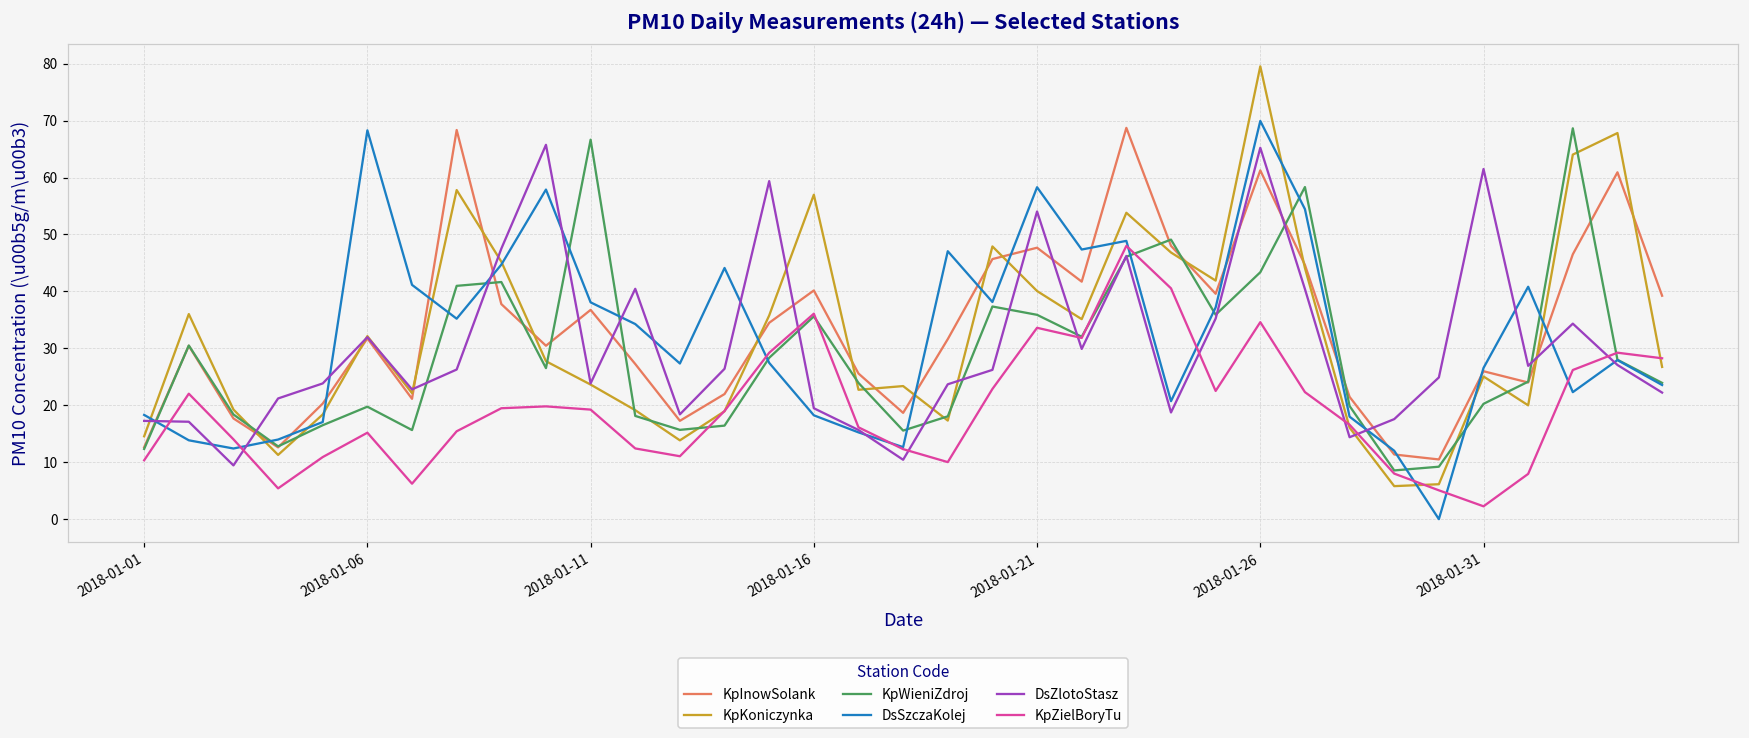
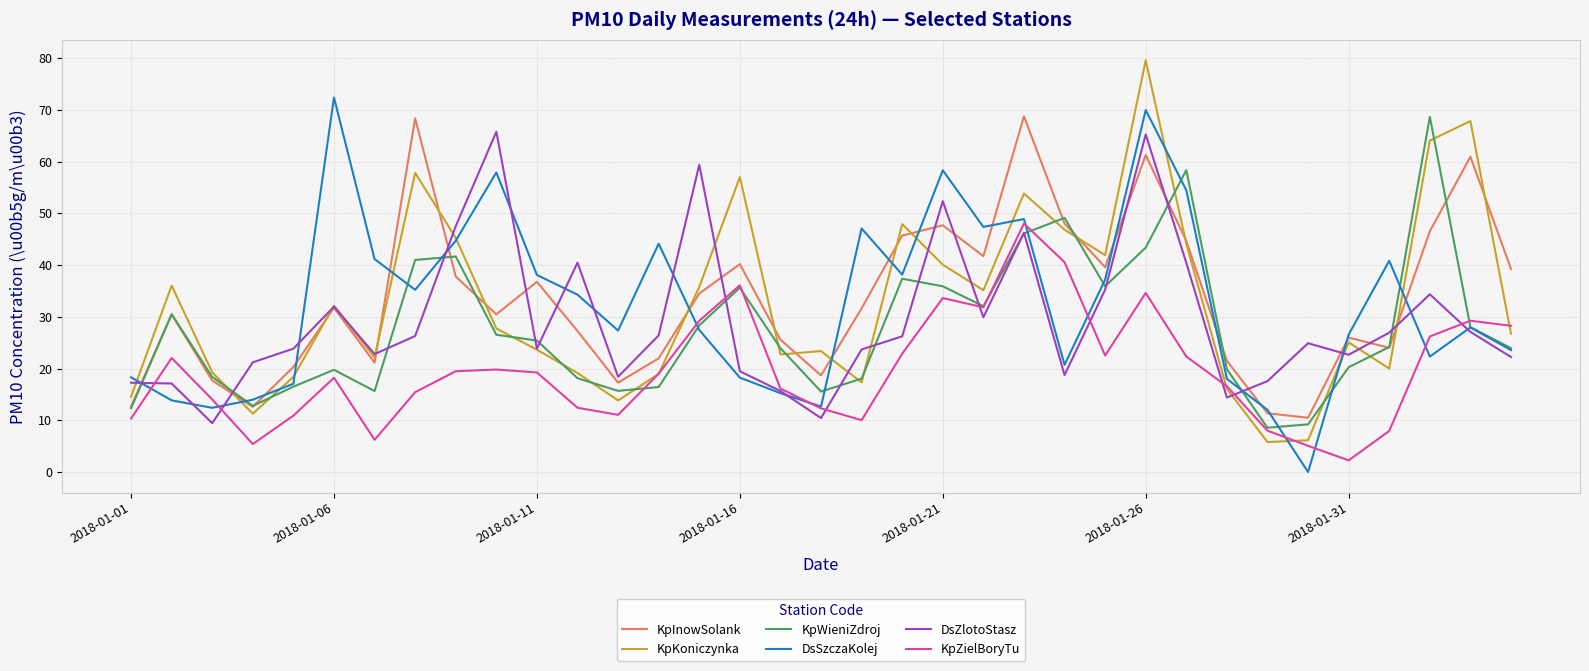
  {
    "KpInowSolank": {
      "2018-01-11": 37,
      "2018-01-16": 40,
      "2018-01-21": 48,
      "2018-01-26": 61,
      "2018-01-31": 26
    },
    "KpKoniczynka": {
      "2018-01-01": 15,
      "2018-01-16": 57,
      "2018-01-21": 40,
      "2018-01-26": 80,
      "2018-01-31": 25
    },
    "KpWieniZdroj": {
      "2018-01-06": 20,
-     "2018-01-11": 67,
+     "2018-01-11": 25,
      "2018-01-21": 36,
      "2018-01-26": 43,
      "2018-01-31": 20
    },
    "DsSzczaKolej": {
      "2018-01-01": 18,
-     "2018-01-06": 68,
+     "2018-01-06": 72,
      "2018-01-11": 38,
      "2018-01-16": 18,
      "2018-01-21": 58,
      "2018-01-26": 70,
      "2018-01-31": 27
    },
    "DsZlotoStasz": {
      "2018-01-01": 17,
      "2018-01-16": 19,
-     "2018-01-21": 54,
+     "2018-01-21": 52,
      "2018-01-26": 65,
-     "2018-01-31": 62
+     "2018-01-31": 23
    },
    "KpZielBoryTu": {
      "2018-01-01": 10,
-     "2018-01-06": 15,
+     "2018-01-06": 18,
      "2018-01-11": 19,
      "2018-01-21": 34,
      "2018-01-26": 35,
      "2018-01-31": 2
    }
  }
